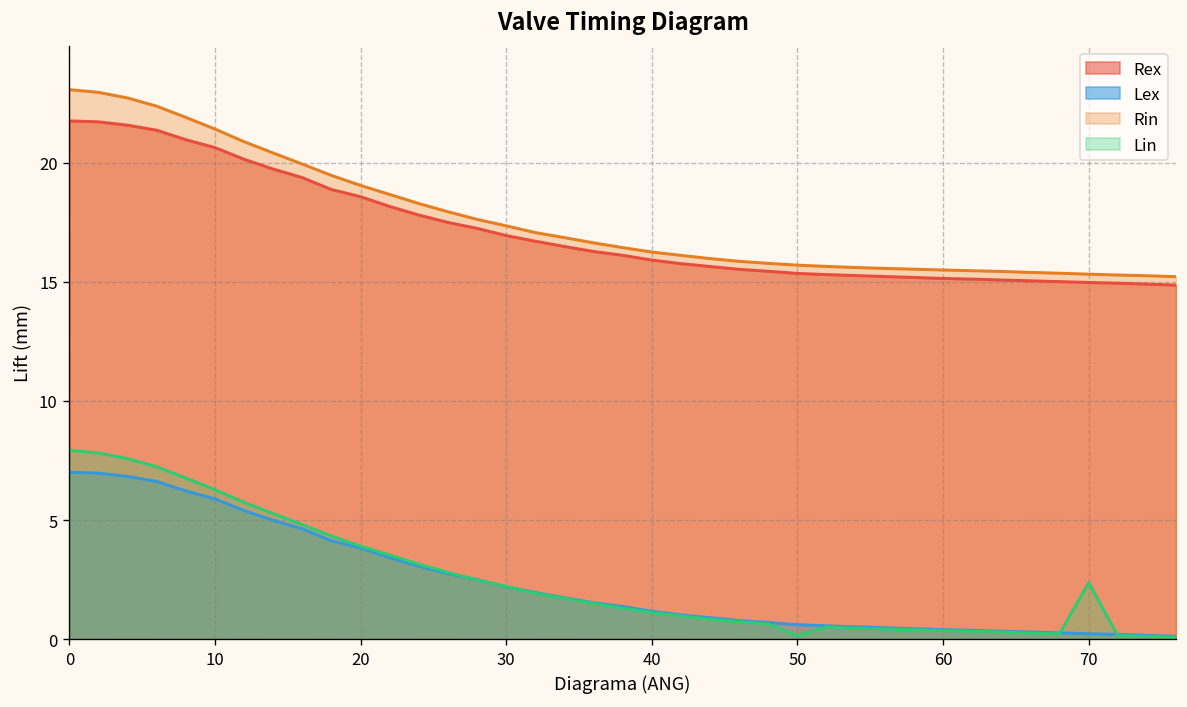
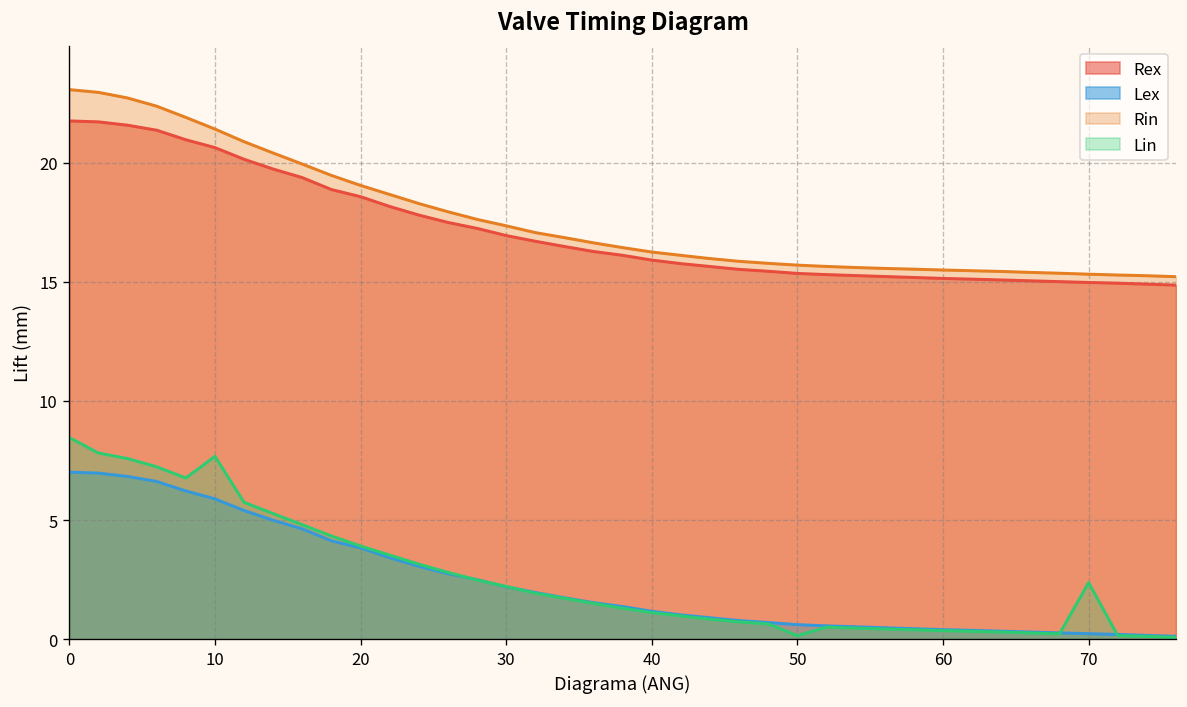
  {
    "Lex": {
      "0": 7.0,
      "10": 5.9,
      "50": 0.6,
      "70": 0.2
    },
    "Lin": {
-     "0": 7.9,
-     "10": 6.3,
+     "0": 8.5,
+     "10": 7.7,
      "50": 0.1,
      "70": 2.4
    }
  }
